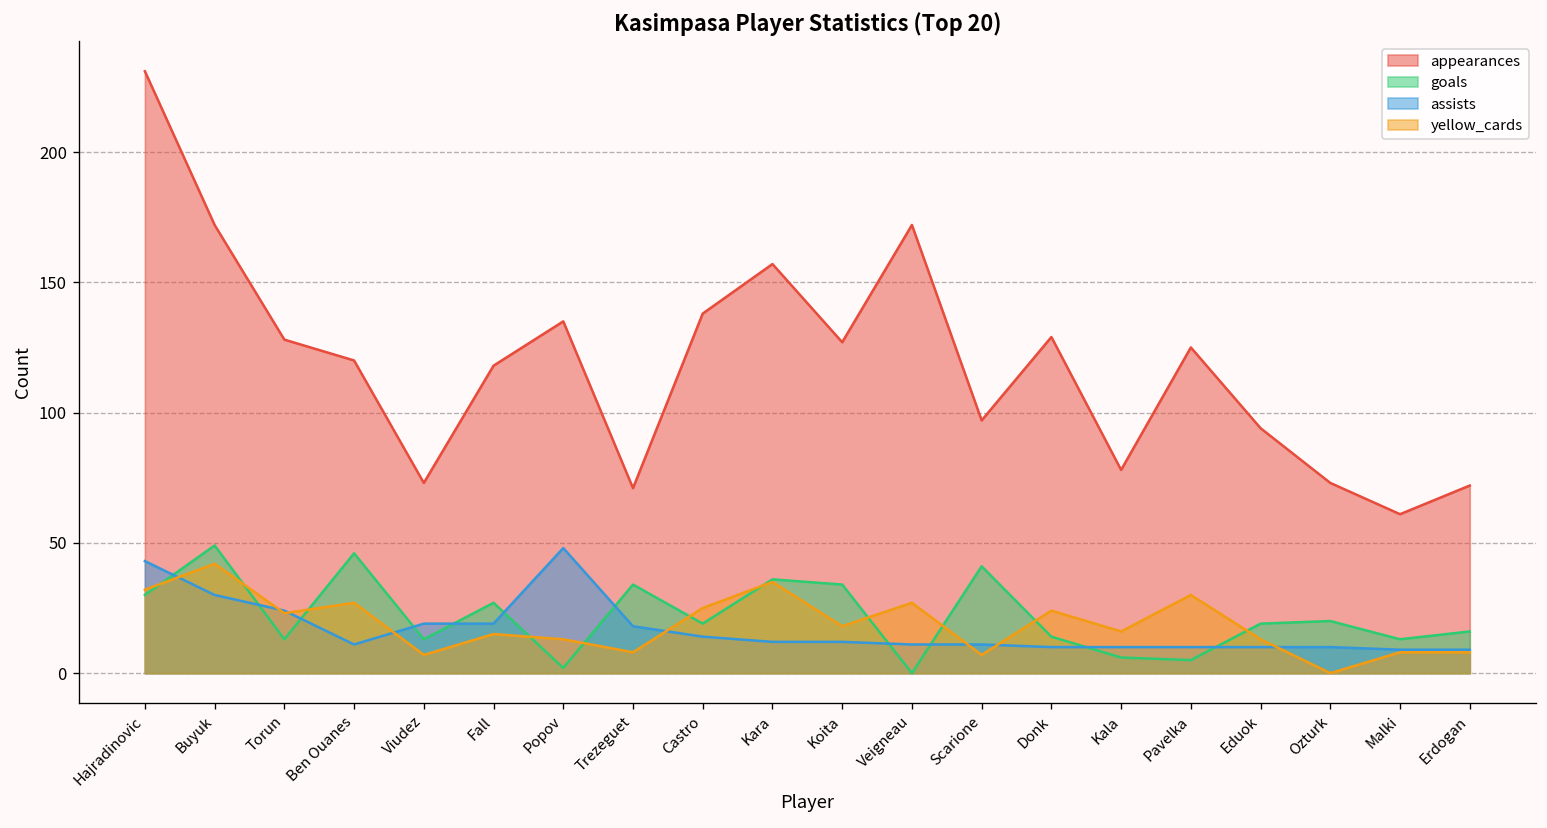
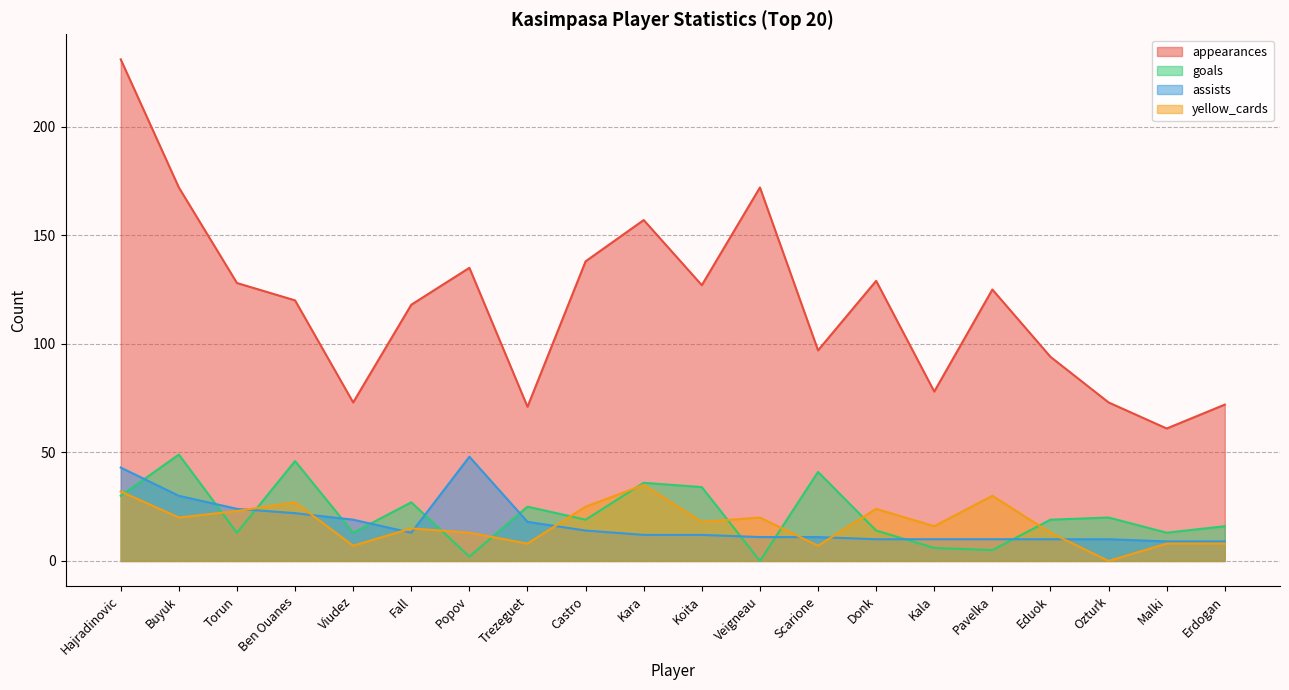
  {
    "appearances": {
      "Hajradinovic": 231,
      "Buyuk": 172,
      "Torun": 128,
      "Ben Ouanes": 120,
      "Viudez": 73,
      "Fall": 118,
      "Popov": 135,
      "Trezeguet": 71,
      "Castro": 138,
      "Kara": 157,
      "Koita": 127,
      "Veigneau": 172,
      "Scarione": 97,
      "Donk": 129,
      "Kala": 78,
      "Pavelka": 125,
      "Eduok": 94,
      "Ozturk": 73,
      "Malki": 61,
      "Erdogan": 72
    },
    "goals": {
      "Hajradinovic": 30,
      "Buyuk": 49,
      "Torun": 13,
      "Ben Ouanes": 46,
      "Viudez": 13,
      "Fall": 27,
      "Popov": 2,
-     "Trezeguet": 34,
+     "Trezeguet": 25,
      "Castro": 19,
      "Koita": 34,
      "Veigneau": 0,
      "Scarione": 41,
      "Donk": 14,
      "Kala": 6,
      "Pavelka": 5,
      "Eduok": 19,
      "Ozturk": 20,
      "Malki": 13,
      "Erdogan": 16
    },
    "assists": {
      "Hajradinovic": 43,
      "Buyuk": 30,
-     "Ben Ouanes": 11,
+     "Ben Ouanes": 22,
      "Viudez": 19,
-     "Fall": 19,
+     "Fall": 13,
      "Popov": 48,
      "Trezeguet": 18,
      "Castro": 14,
      "Kara": 12,
      "Koita": 12,
      "Veigneau": 11,
      "Scarione": 11,
      "Donk": 10,
      "Kala": 10,
      "Pavelka": 10,
      "Eduok": 10,
      "Ozturk": 10
    },
    "yellow_cards": {
      "Hajradinovic": 32,
-     "Buyuk": 42,
+     "Buyuk": 20,
      "Ben Ouanes": 27,
      "Viudez": 7,
      "Fall": 15,
      "Popov": 13,
      "Trezeguet": 8,
      "Castro": 25,
      "Koita": 18,
-     "Veigneau": 27,
+     "Veigneau": 20,
      "Scarione": 7,
      "Donk": 24,
      "Kala": 16,
      "Pavelka": 30,
      "Eduok": 13,
      "Ozturk": 0
    }
  }
